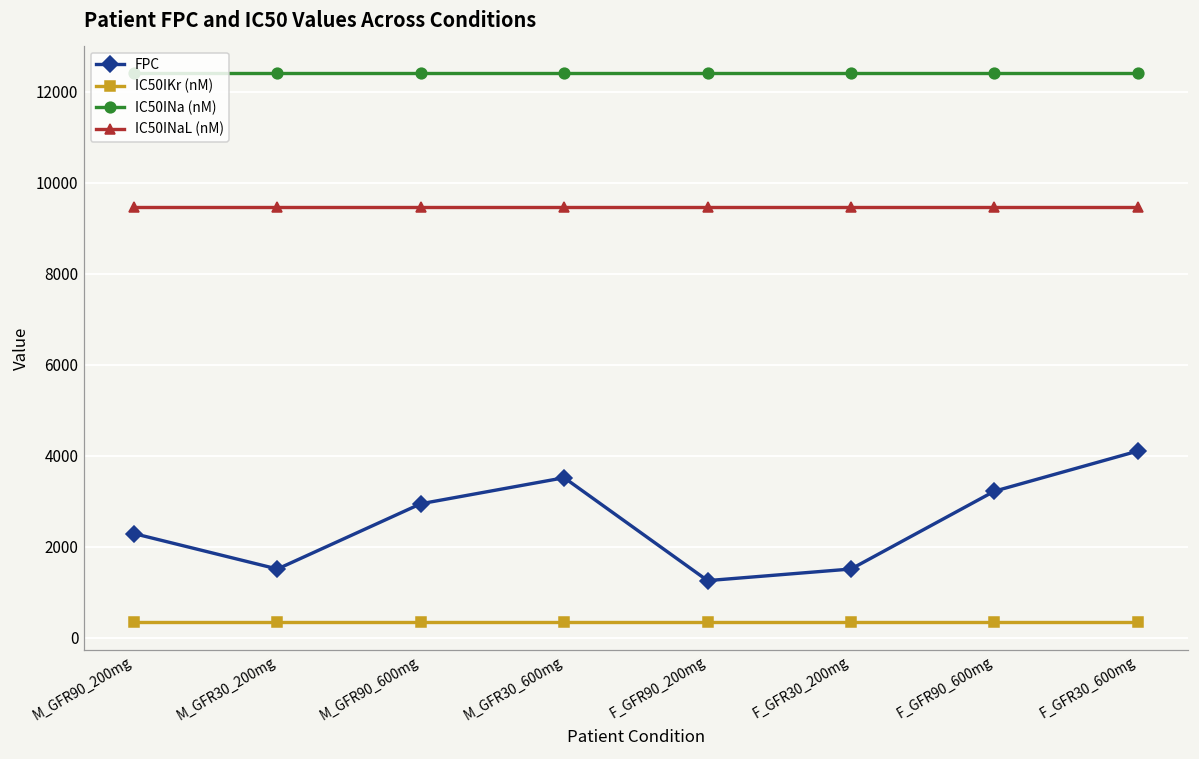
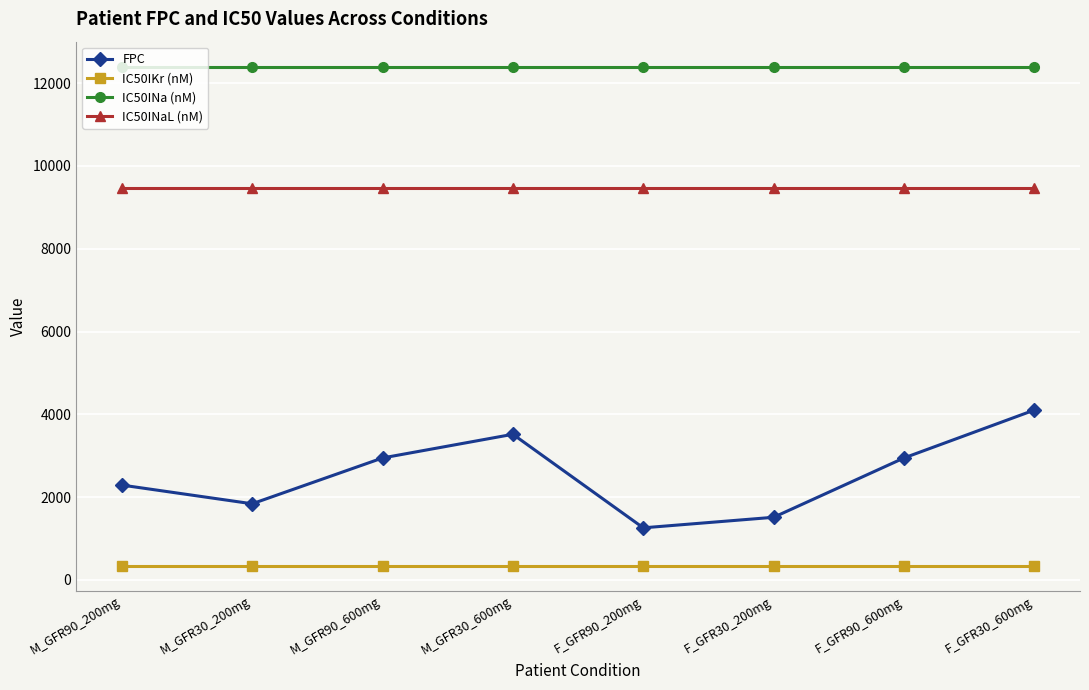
  {
    "FPC": {
      "M_GFR90_200mg": 2300,
-     "M_GFR30_200mg": 1500,
+     "M_GFR30_200mg": 1800,
      "M_GFR90_600mg": 2900,
      "M_GFR30_600mg": 3500,
      "F_GFR90_200mg": 1300,
      "F_GFR30_200mg": 1500,
-     "F_GFR90_600mg": 3200,
+     "F_GFR90_600mg": 2900,
      "F_GFR30_600mg": 4100
    },
    "IC50IKr (nM)": {
      "M_GFR90_200mg": 300,
      "M_GFR30_200mg": 300,
      "M_GFR90_600mg": 300,
      "M_GFR30_600mg": 300,
      "F_GFR90_200mg": 300,
      "F_GFR30_200mg": 300,
      "F_GFR90_600mg": 300,
      "F_GFR30_600mg": 300
    },
    "IC50INa (nM)": {
      "M_GFR30_200mg": 12400,
      "M_GFR90_600mg": 12400,
      "M_GFR30_600mg": 12400,
      "F_GFR90_200mg": 12400,
      "F_GFR30_200mg": 12400,
      "F_GFR90_600mg": 12400,
      "F_GFR30_600mg": 12400
    },
    "IC50INaL (nM)": {
      "M_GFR90_200mg": 9500,
      "M_GFR30_200mg": 9500,
      "M_GFR90_600mg": 9500,
      "M_GFR30_600mg": 9500,
      "F_GFR90_200mg": 9500,
      "F_GFR30_200mg": 9500,
      "F_GFR90_600mg": 9500,
      "F_GFR30_600mg": 9500
    }
  }
